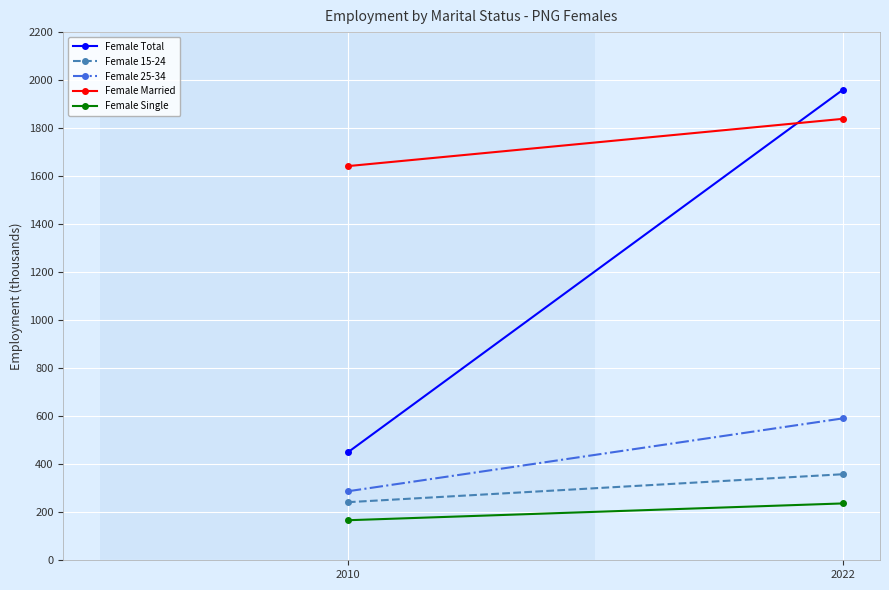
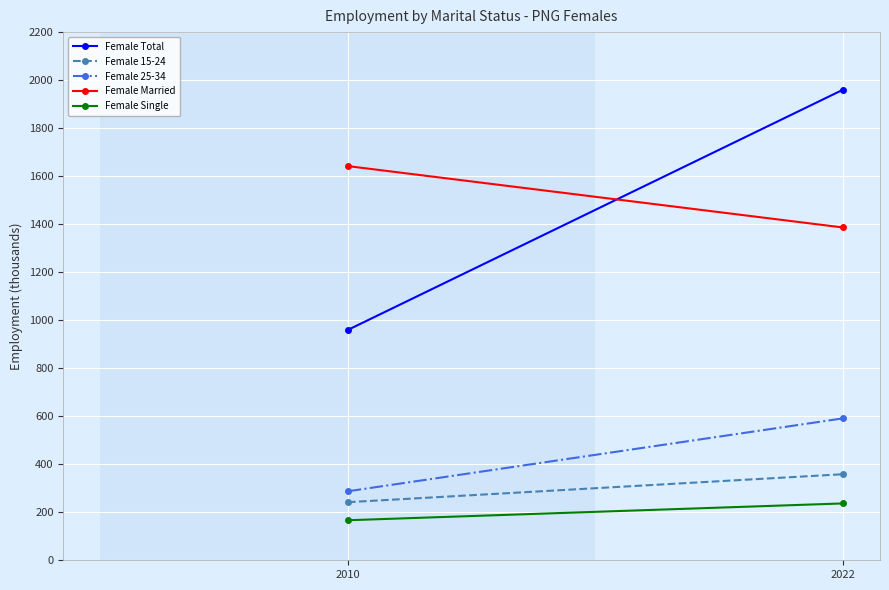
  {
    "Female Total": {
-     "2010": 450,
+     "2010": 960,
      "2022": 1960
    },
    "Female Married": {
      "2010": 1640,
-     "2022": 1840
+     "2022": 1390
    },
    "Female Single": {
      "2010": 170,
      "2022": 240
    }
  }
